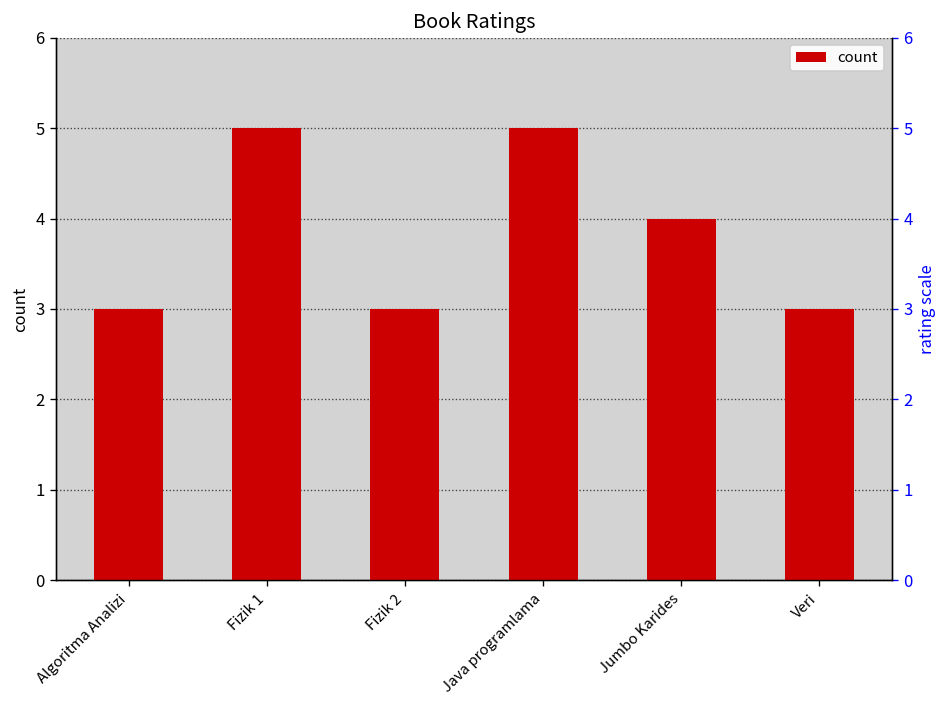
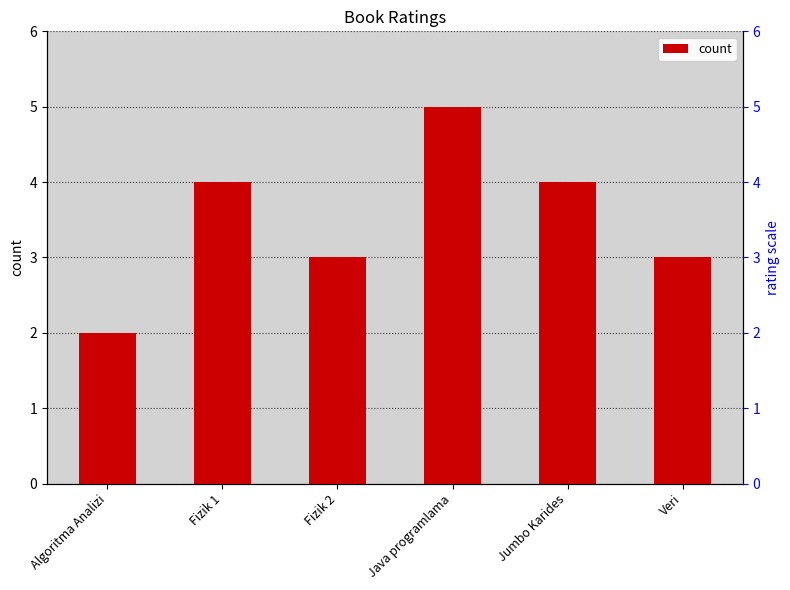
  {
-   "Algoritma Analizi": 3,
-   "Fizik 1": 5,
+   "Algoritma Analizi": 2,
+   "Fizik 1": 4,
    "Fizik 2": 3,
    "Java programlama": 5,
    "Jumbo Karides": 4,
    "Veri": 3
  }
